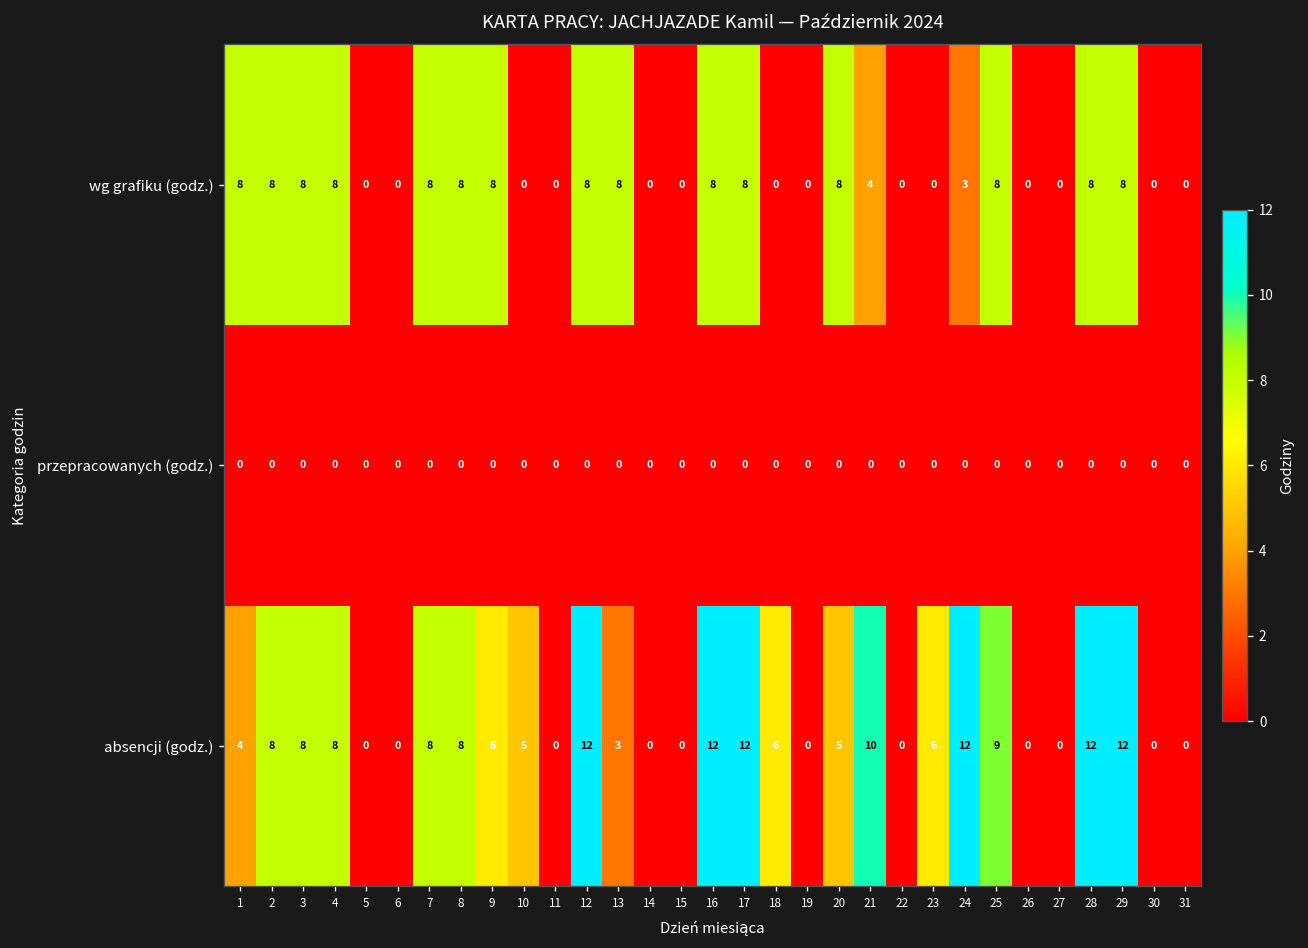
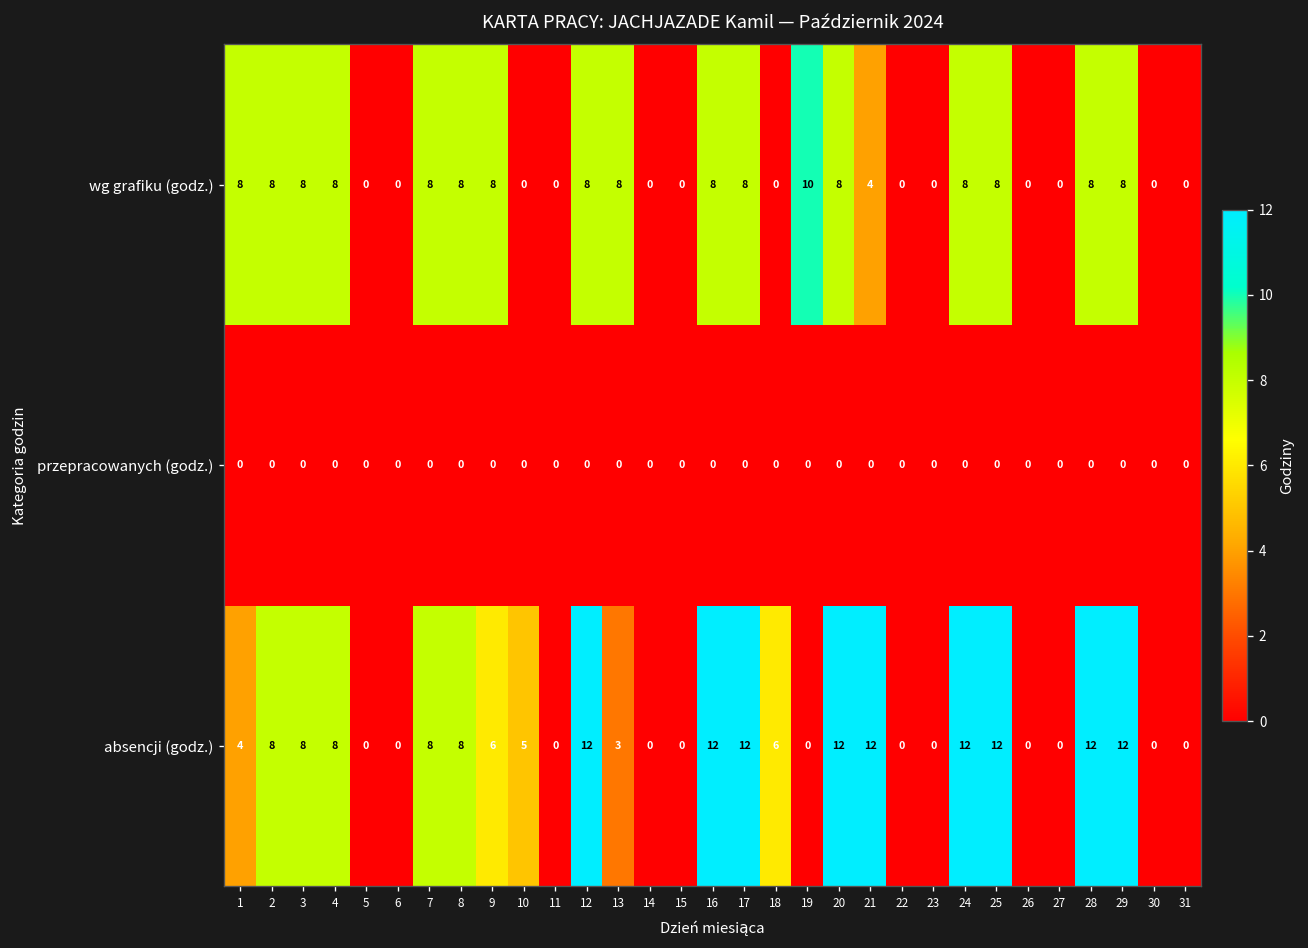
  {
    "wg grafiku (godz.)": {
      "1": 8,
      "2": 8,
      "3": 8,
      "4": 8,
      "5": 0,
      "6": 0,
      "7": 8,
      "8": 8,
      "9": 8,
      "10": 0,
      "11": 0,
      "12": 8,
      "13": 8,
      "14": 0,
      "15": 0,
      "16": 8,
      "17": 8,
      "18": 0,
-     "19": 0,
+     "19": 10,
      "20": 8,
      "21": 4,
      "22": 0,
      "23": 0,
-     "24": 3,
+     "24": 8,
      "25": 8,
      "26": 0,
      "27": 0,
      "28": 8,
      "29": 8,
      "30": 0,
      "31": 0
    },
    "przepracowanych (godz.)": {
      "1": 0,
      "2": 0,
      "3": 0,
      "4": 0,
      "5": 0,
      "6": 0,
      "7": 0,
      "8": 0,
      "9": 0,
      "10": 0,
      "11": 0,
      "12": 0,
      "13": 0,
      "14": 0,
      "15": 0,
      "16": 0,
      "17": 0,
      "18": 0,
      "19": 0,
      "20": 0,
      "21": 0,
      "22": 0,
      "23": 0,
      "24": 0,
      "25": 0,
      "26": 0,
      "27": 0,
      "28": 0,
      "29": 0,
      "30": 0,
      "31": 0
    },
    "absencji (godz.)": {
      "1": 4,
      "2": 8,
      "3": 8,
      "4": 8,
      "5": 0,
      "6": 0,
      "7": 8,
      "8": 8,
      "9": 6,
      "10": 5,
      "11": 0,
      "12": 12,
      "13": 3,
      "14": 0,
      "15": 0,
      "16": 12,
      "17": 12,
      "18": 6,
      "19": 0,
-     "20": 5,
-     "21": 10,
+     "20": 12,
+     "21": 12,
      "22": 0,
-     "23": 6,
+     "23": 0,
      "24": 12,
-     "25": 9,
+     "25": 12,
      "26": 0,
      "27": 0,
      "28": 12,
      "29": 12,
      "30": 0,
      "31": 0
    }
  }
